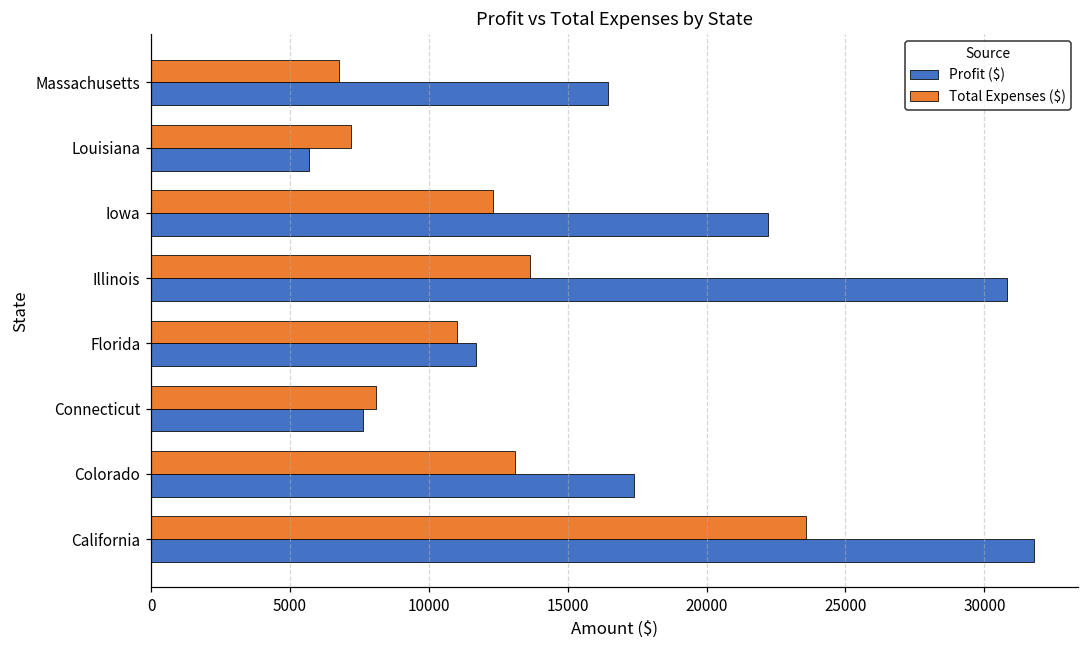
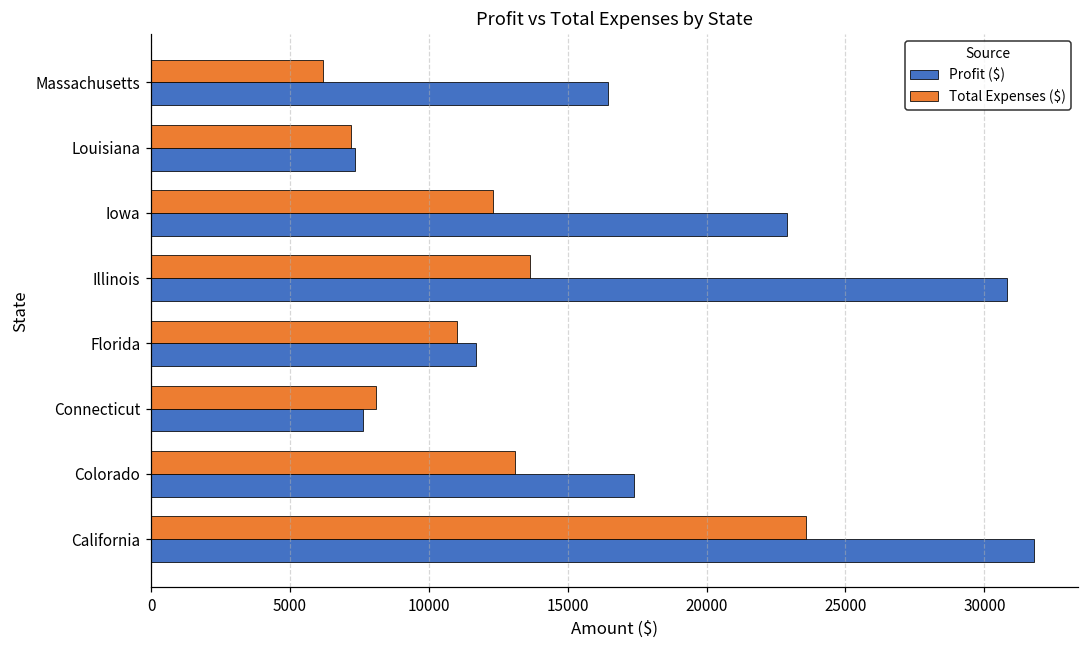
  {
    "Profit ($)": {
      "Massachusetts": 16400,
-     "Louisiana": 5700,
-     "Iowa": 22200,
+     "Louisiana": 7400,
+     "Iowa": 22900,
      "Illinois": 30800,
      "Florida": 11700,
      "Connecticut": 7600,
      "Colorado": 17400,
      "California": 31800
    },
    "Total Expenses ($)": {
-     "Massachusetts": 6800,
+     "Massachusetts": 6200,
      "Louisiana": 7200,
      "Iowa": 12300,
      "Illinois": 13700,
      "Florida": 11000,
      "Connecticut": 8100,
      "Colorado": 13100,
      "California": 23600
    }
  }
